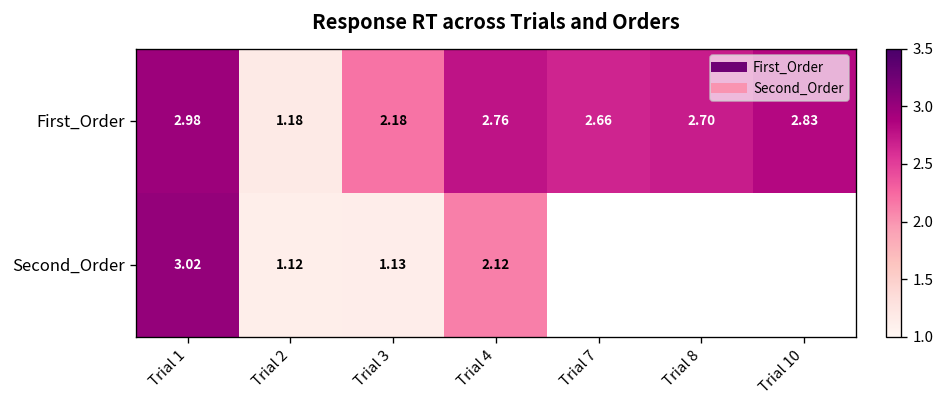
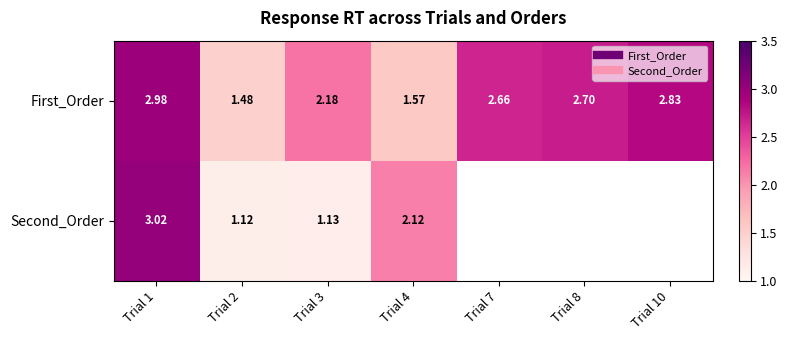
  {
    "First_Order": {
      "Trial 1": 2.98,
-     "Trial 2": 1.18,
+     "Trial 2": 1.48,
      "Trial 3": 2.18,
-     "Trial 4": 2.76,
+     "Trial 4": 1.57,
      "Trial 7": 2.66,
      "Trial 8": 2.70,
      "Trial 10": 2.83
    },
    "Second_Order": {
      "Trial 1": 3.02,
      "Trial 2": 1.12,
      "Trial 3": 1.13,
      "Trial 4": 2.12
    }
  }
